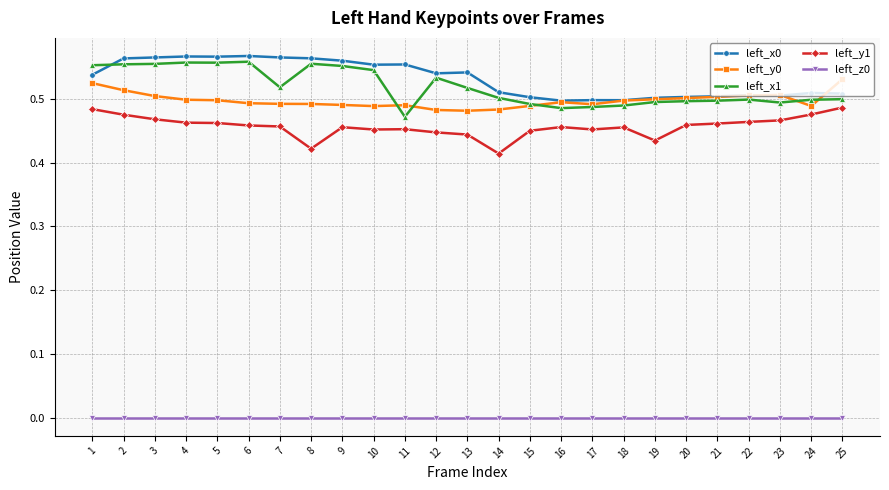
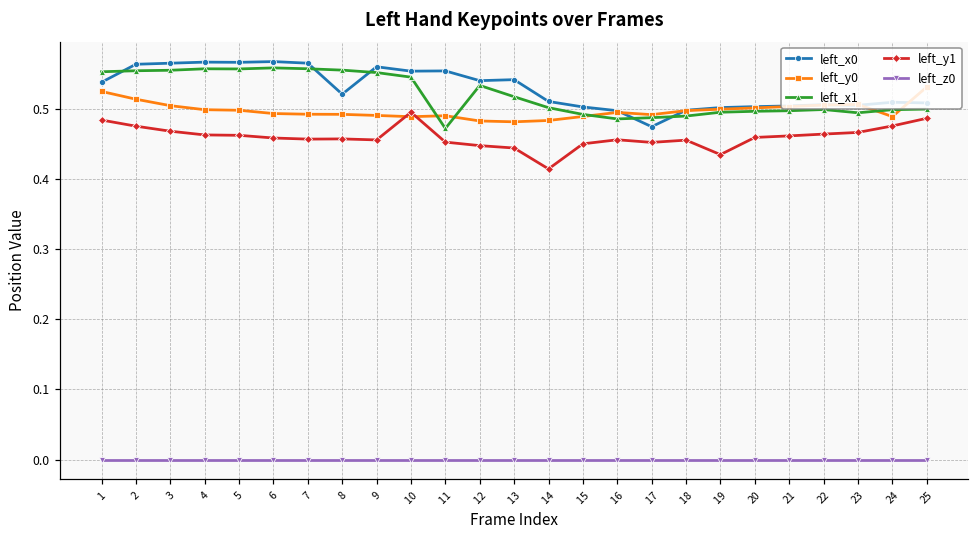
  {
    "left_x0": {
      "1": 0.54,
      "2": 0.56,
      "3": 0.56,
      "4": 0.57,
      "5": 0.57,
      "6": 0.57,
      "7": 0.56,
-     "8": 0.56,
+     "8": 0.52,
      "9": 0.56,
      "10": 0.55,
      "11": 0.55,
      "12": 0.54,
      "13": 0.54,
      "14": 0.51,
      "15": 0.50,
-     "17": 0.50
+     "17": 0.47
    },
    "left_y0": {
      "1": 0.52,
      "2": 0.51,
      "3": 0.50,
      "4": 0.50,
      "5": 0.50,
      "6": 0.49,
      "7": 0.49,
      "8": 0.49,
      "9": 0.49,
      "10": 0.49,
      "11": 0.49,
      "12": 0.48,
      "13": 0.48,
      "14": 0.48,
      "17": 0.49,
      "24": 0.49
    },
    "left_x1": {
      "1": 0.55,
      "2": 0.55,
      "3": 0.55,
      "4": 0.56,
      "5": 0.56,
      "6": 0.56,
-     "7": 0.52,
+     "7": 0.56,
      "8": 0.55,
      "9": 0.55,
      "10": 0.54,
      "11": 0.47,
      "12": 0.53,
      "13": 0.52,
      "14": 0.50,
      "16": 0.49,
      "17": 0.49,
      "18": 0.49,
      "19": 0.49,
      "20": 0.50,
      "21": 0.50,
      "22": 0.50,
      "23": 0.49,
      "24": 0.50,
      "25": 0.50
    },
    "left_y1": {
      "1": 0.48,
      "2": 0.48,
      "3": 0.47,
      "4": 0.46,
      "5": 0.46,
      "6": 0.46,
      "7": 0.46,
-     "8": 0.42,
+     "8": 0.46,
      "9": 0.46,
-     "10": 0.45,
+     "10": 0.49,
      "11": 0.45,
      "12": 0.45,
      "13": 0.44,
      "14": 0.41,
      "15": 0.45,
      "16": 0.46,
      "17": 0.45,
      "18": 0.46,
      "19": 0.43,
      "20": 0.46,
      "21": 0.46,
      "22": 0.46,
      "23": 0.47,
      "24": 0.48,
      "25": 0.49
    },
    "left_z0": {
      "1": 0.00,
      "2": 0.00,
      "3": 0.00,
      "4": 0.00,
      "5": 0.00,
      "6": 0.00,
      "7": 0.00,
      "8": 0.00,
      "9": 0.00,
      "10": 0.00,
      "11": 0.00,
      "12": 0.00,
      "13": 0.00,
      "14": 0.00,
      "15": 0.00,
      "16": 0.00,
      "17": 0.00,
      "18": 0.00,
      "19": 0.00,
      "20": 0.00,
      "21": 0.00,
      "22": 0.00,
      "23": 0.00,
      "24": 0.00,
      "25": 0.00
    }
  }
